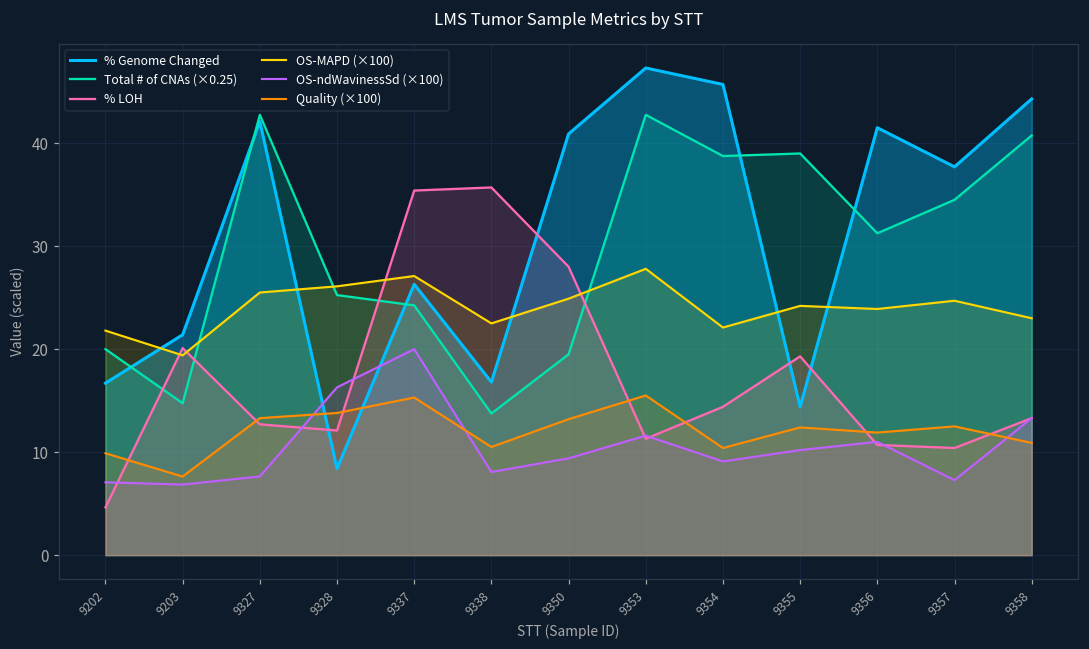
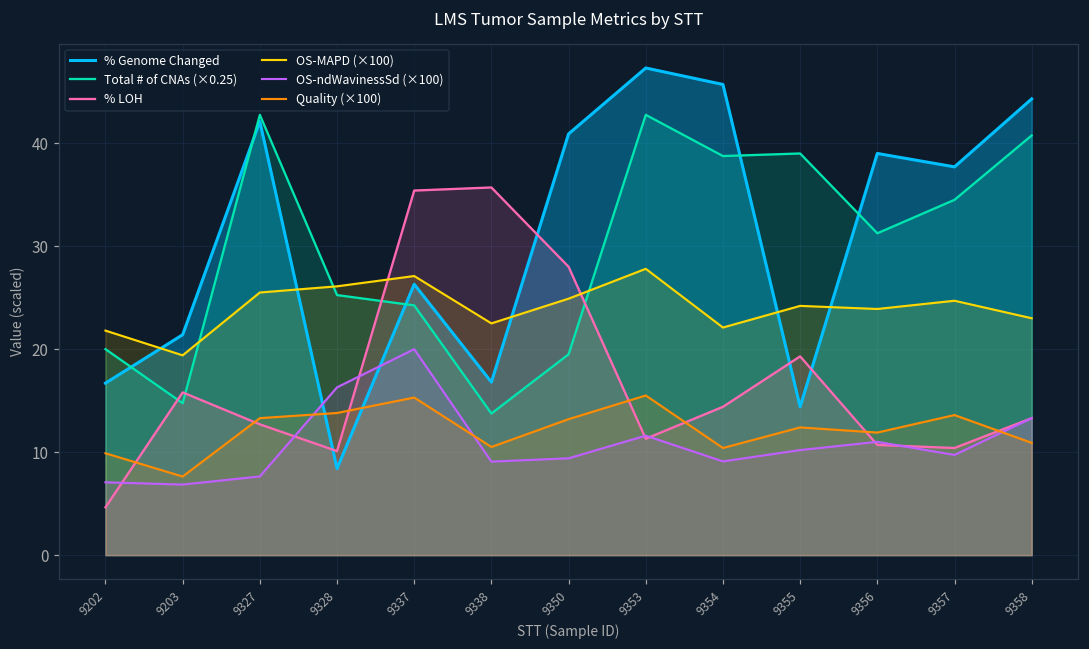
  {
    "% Genome Changed": {
      "9202": 17,
      "9203": 21,
      "9327": 42,
      "9328": 8,
      "9337": 26,
      "9338": 17,
      "9350": 41,
      "9353": 47,
      "9354": 46,
      "9355": 14,
-     "9356": 42,
+     "9356": 39,
      "9357": 38,
      "9358": 44
    },
    "Total # of CNAs (×0.25)": {
      "9202": 20,
      "9203": 15,
      "9327": 43,
      "9328": 25,
      "9337": 24,
      "9338": 14,
      "9350": 20,
      "9353": 43,
      "9354": 39,
      "9355": 39,
      "9356": 31,
      "9357": 35,
      "9358": 41
    },
    "% LOH": {
      "9202": 5,
-     "9203": 20,
+     "9203": 16,
      "9327": 13,
-     "9328": 12,
+     "9328": 10,
      "9337": 35,
      "9338": 36,
      "9350": 28,
      "9353": 11,
      "9354": 14,
      "9355": 19,
      "9356": 11,
      "9357": 10
    },
    "OS-MAPD (×100)": {
      "9202": 22,
      "9203": 19,
      "9327": 26,
      "9328": 26,
      "9337": 27,
      "9338": 23,
      "9350": 25,
      "9353": 28,
      "9354": 22,
      "9355": 24,
      "9356": 24,
      "9357": 25,
      "9358": 23
    },
    "OS-ndWavinessSd (×100)": {
      "9202": 7,
      "9203": 7,
      "9327": 8,
      "9328": 16,
      "9337": 20,
-     "9338": 8,
+     "9338": 9,
      "9350": 9,
      "9353": 12,
      "9354": 9,
      "9355": 10,
      "9356": 11,
-     "9357": 7
+     "9357": 10
    },
    "Quality (×100)": {
      "9202": 10,
      "9203": 8,
      "9327": 13,
      "9328": 14,
      "9337": 15,
      "9338": 11,
      "9350": 13,
      "9353": 16,
      "9354": 10,
      "9355": 12,
      "9356": 12,
-     "9357": 13,
+     "9357": 14,
      "9358": 11
    }
  }
